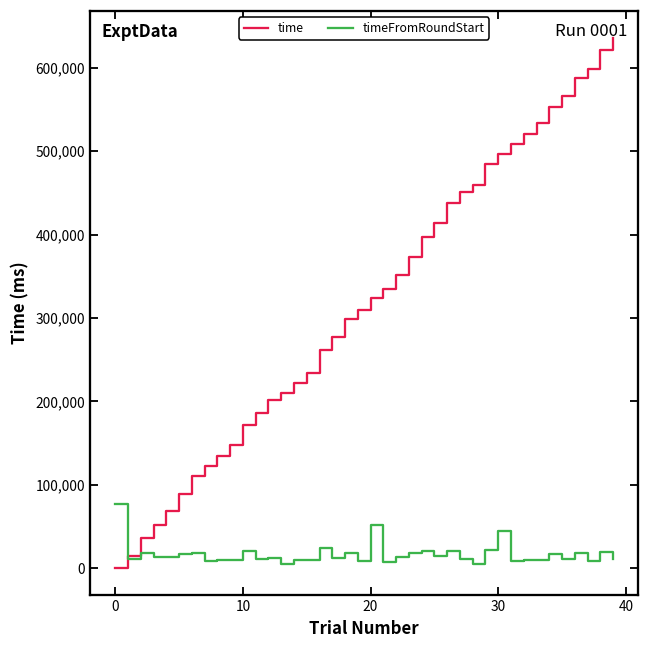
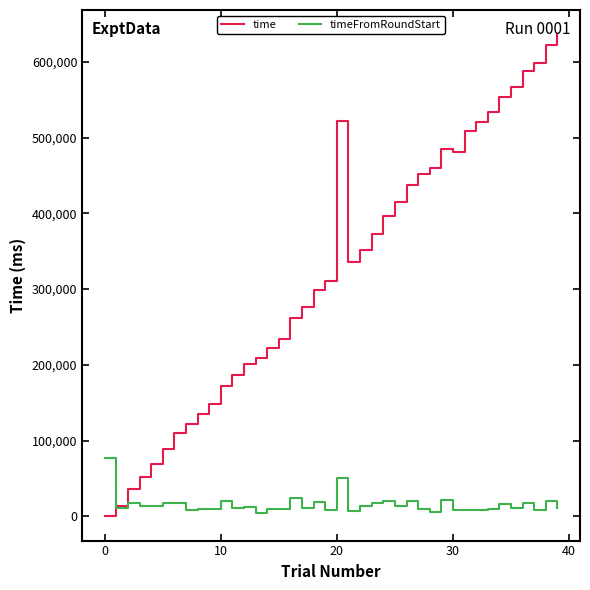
  {
    "time": {
      "0": "0",
      "10": "170,000",
-     "20": "320,000",
-     "30": "500,000"
+     "20": "520,000",
+     "30": "480,000"
    },
    "timeFromRoundStart": {
      "0": "80,000",
      "10": "20,000",
      "20": "50,000",
-     "30": "40,000"
+     "30": "10,000"
    }
  }
